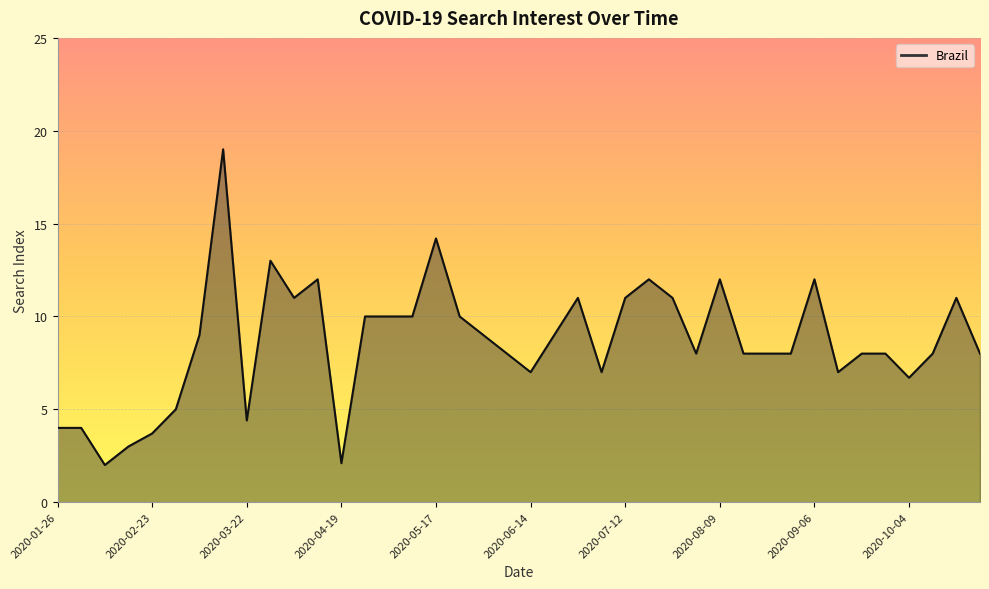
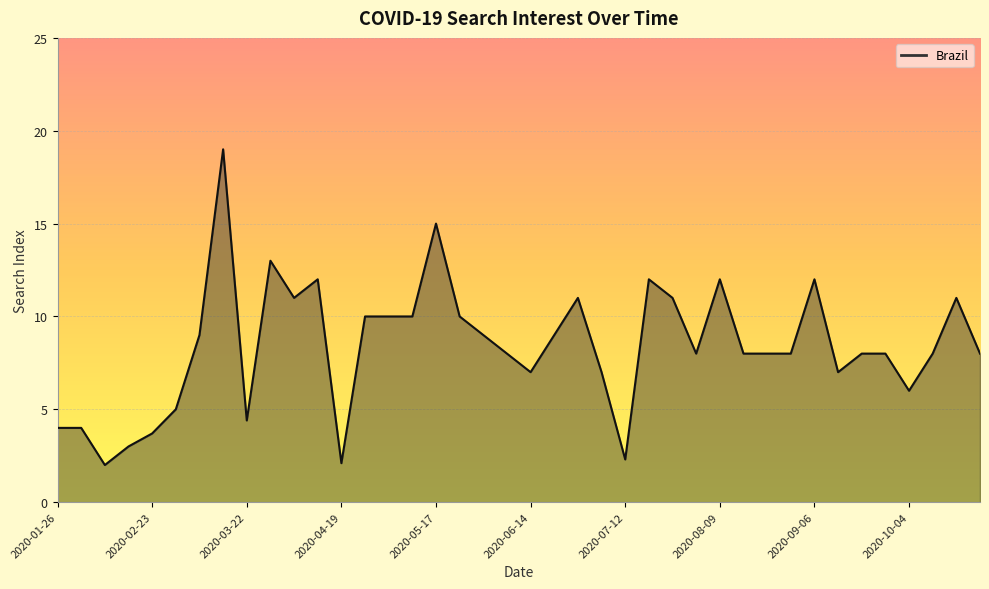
  {
    "2020-01-26": 4.0,
    "2020-02-23": 3.7,
    "2020-03-22": 4.4,
    "2020-04-19": 2.1,
-   "2020-05-17": 14.2,
+   "2020-05-17": 15.0,
    "2020-06-14": 7.0,
-   "2020-07-12": 11.0,
+   "2020-07-12": 2.3,
    "2020-08-09": 12.0,
    "2020-09-06": 12.0,
-   "2020-10-04": 6.7
+   "2020-10-04": 6.0
  }
